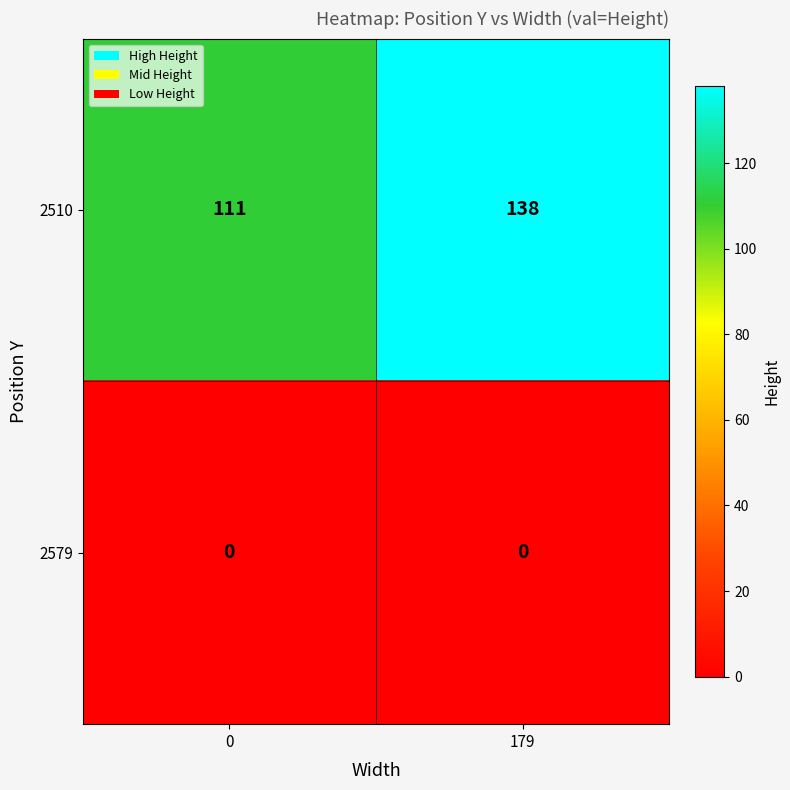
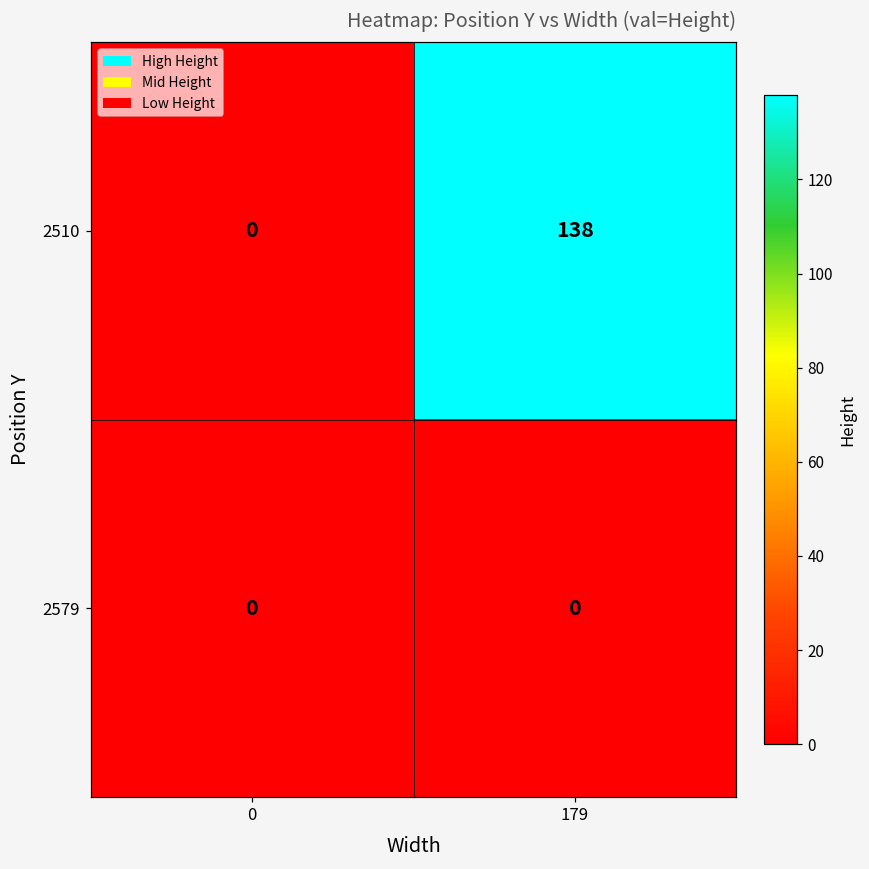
  {
    "2510": {
-     "0": 111,
+     "0": 0,
      "179": 138
    },
    "2579": {
      "0": 0,
      "179": 0
    }
  }
